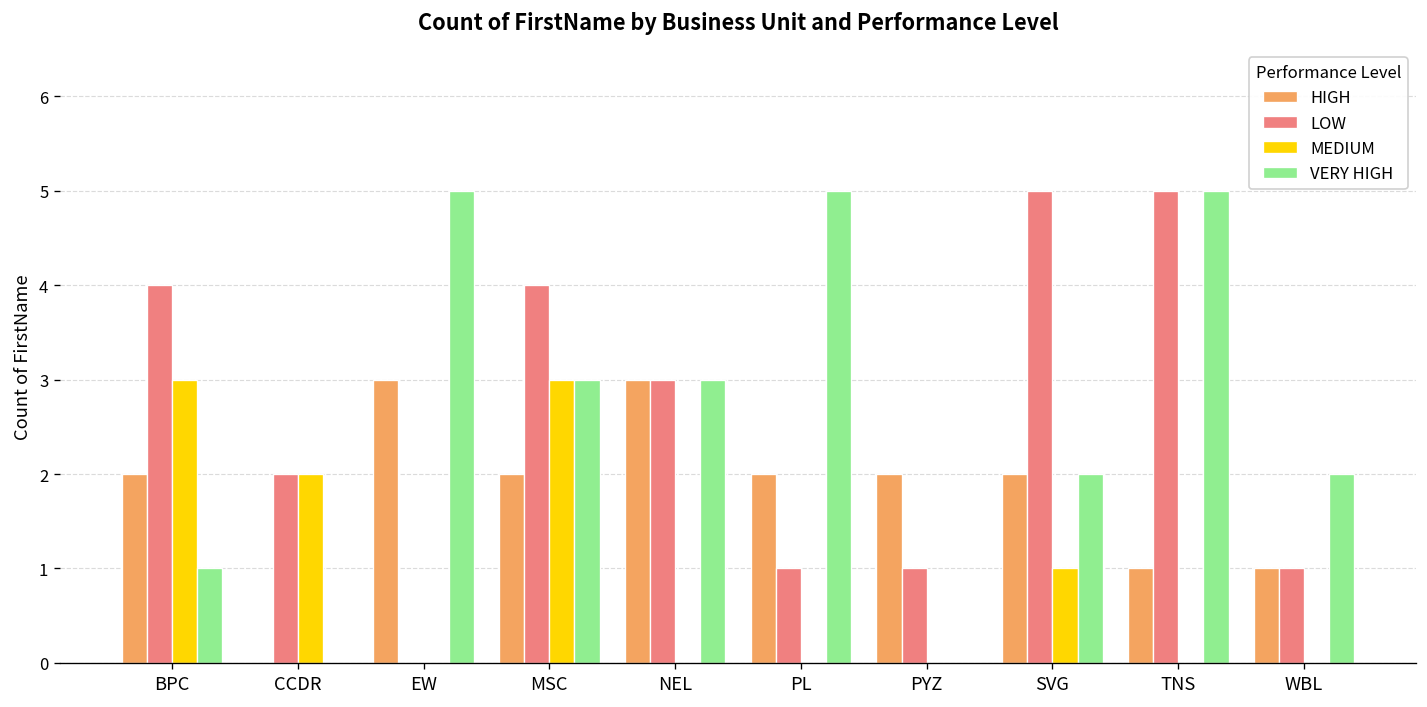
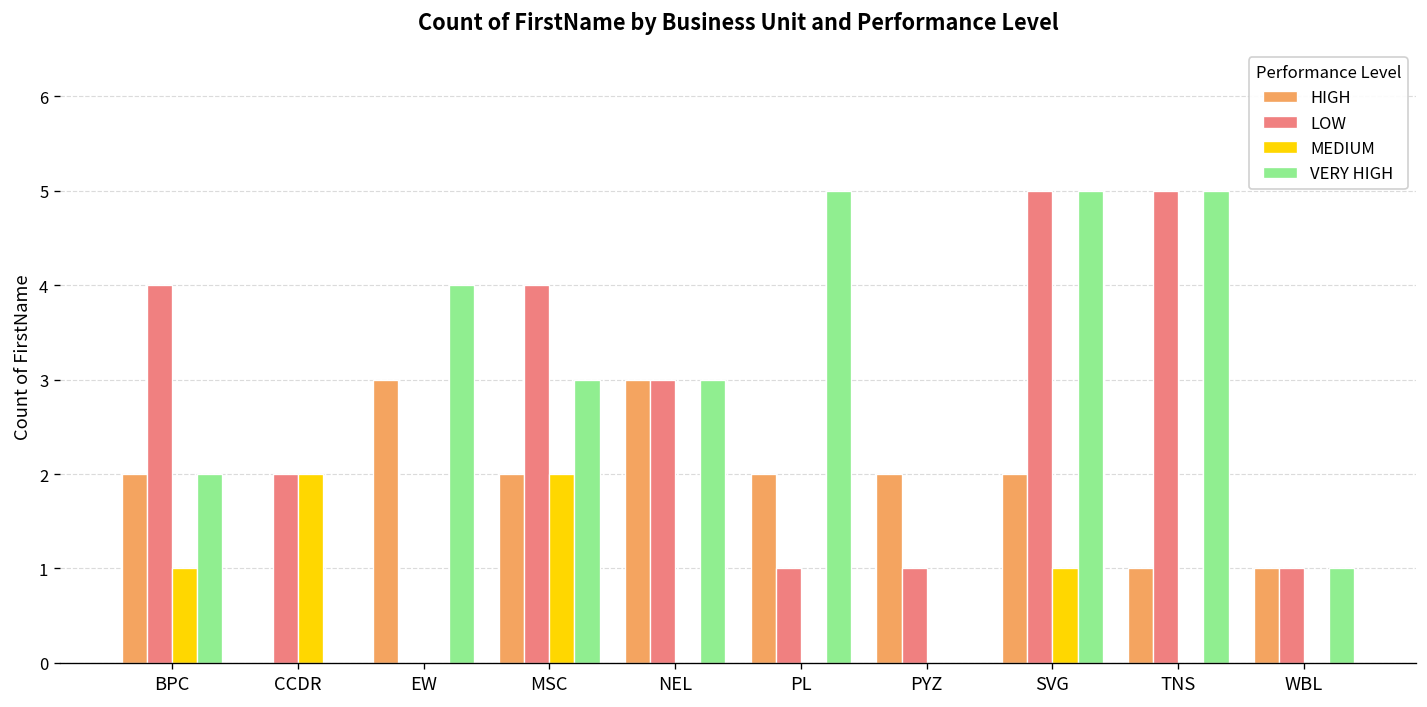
  {
    "MEDIUM": {
-     "BPC": 3,
+     "BPC": 1,
      "CCDR": 2,
      "EW": 0,
-     "MSC": 3,
+     "MSC": 2,
      "NEL": 0,
      "PL": 0,
      "PYZ": 0,
      "SVG": 1,
      "TNS": 0,
      "WBL": 0
    },
    "VERY HIGH": {
-     "BPC": 1,
+     "BPC": 2,
      "CCDR": 0,
-     "EW": 5,
+     "EW": 4,
      "MSC": 3,
      "NEL": 3,
      "PL": 5,
      "PYZ": 0,
-     "SVG": 2,
+     "SVG": 5,
      "TNS": 5,
-     "WBL": 2
+     "WBL": 1
    }
  }
